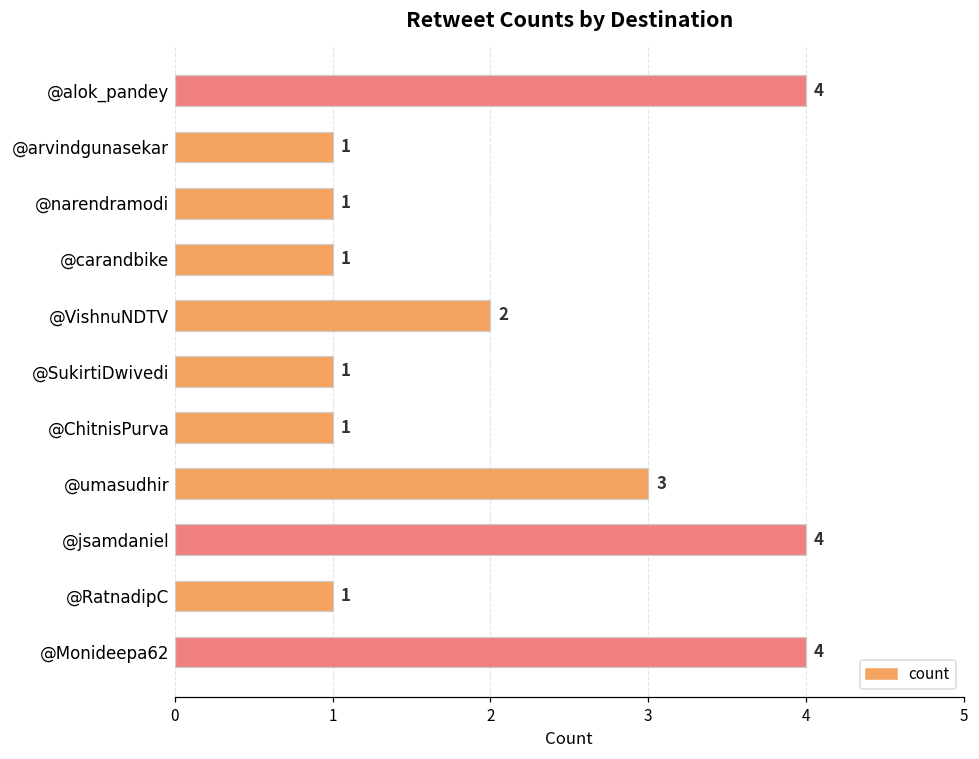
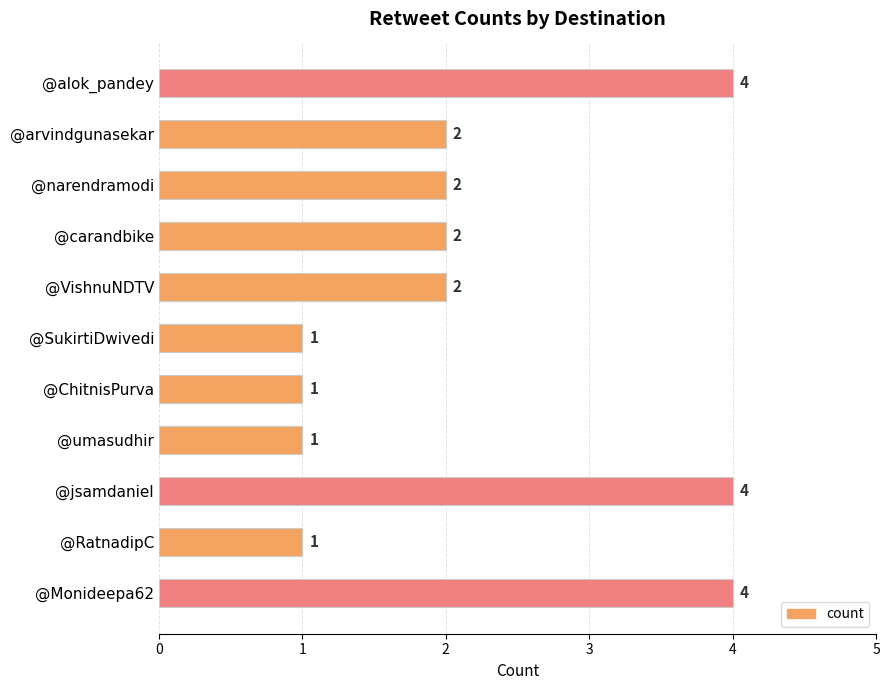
  {
    "@alok_pandey": 4,
-   "@arvindgunasekar": 1,
-   "@narendramodi": 1,
-   "@carandbike": 1,
+   "@arvindgunasekar": 2,
+   "@narendramodi": 2,
+   "@carandbike": 2,
    "@VishnuNDTV": 2,
    "@SukirtiDwivedi": 1,
    "@ChitnisPurva": 1,
-   "@umasudhir": 3,
+   "@umasudhir": 1,
    "@jsamdaniel": 4,
    "@RatnadipC": 1,
    "@Monideepa62": 4
  }
